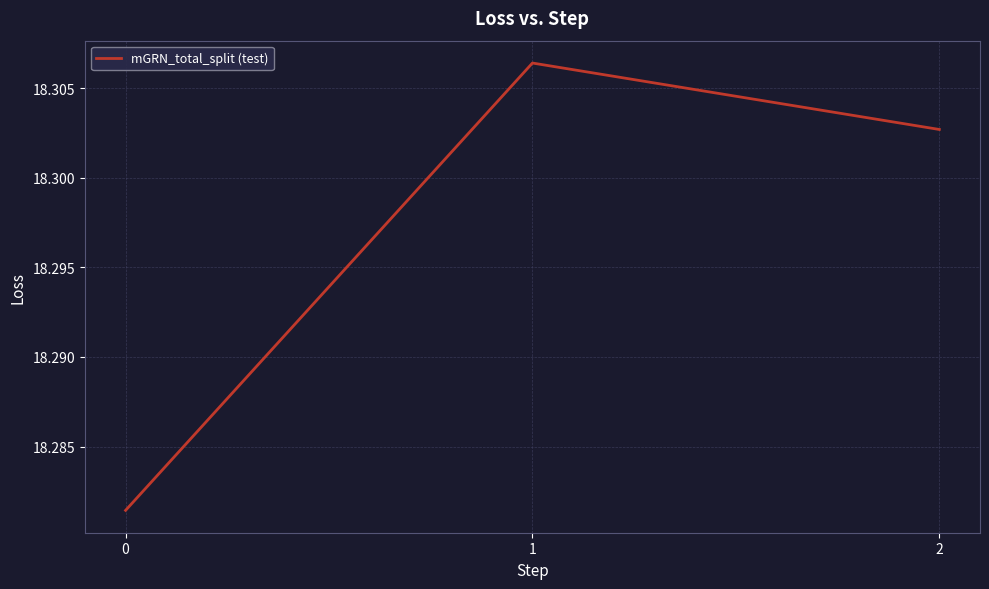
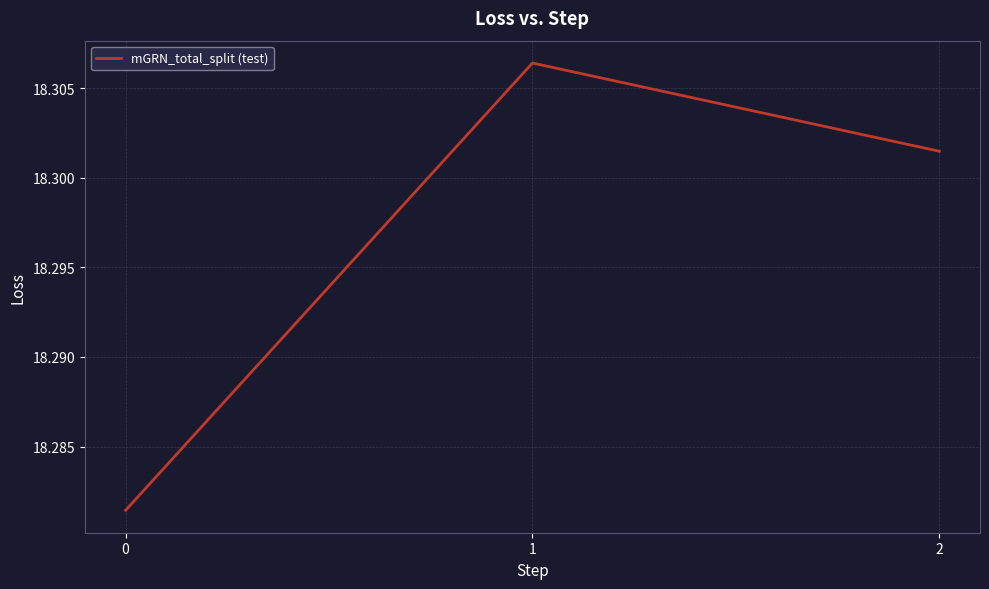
  {
    "0": 18.2814,
    "1": 18.3064,
-   "2": 18.3027
+   "2": 18.3015
  }
